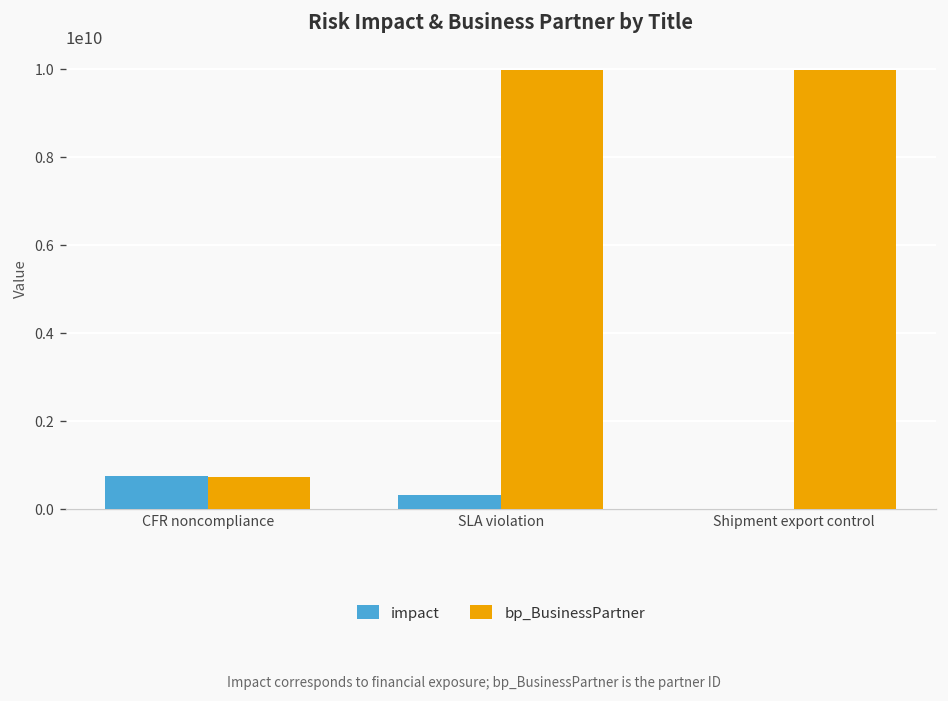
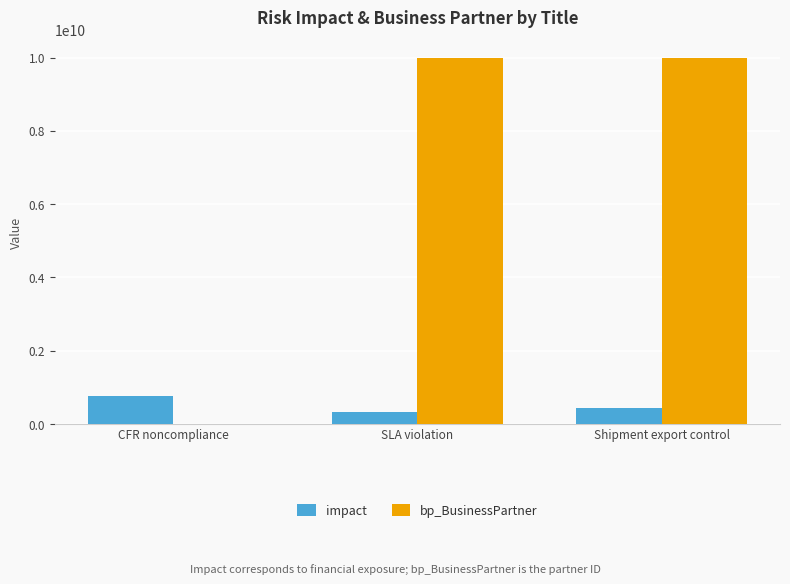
  {
    "impact": {
      "CFR noncompliance": 800000000,
      "SLA violation": 300000000,
-     "Shipment export control": 0
+     "Shipment export control": 400000000
    },
    "bp_BusinessPartner": {
-     "CFR noncompliance": 700000000,
+     "CFR noncompliance": 0,
      "SLA violation": 10000000000,
      "Shipment export control": 10000000000
    }
  }
